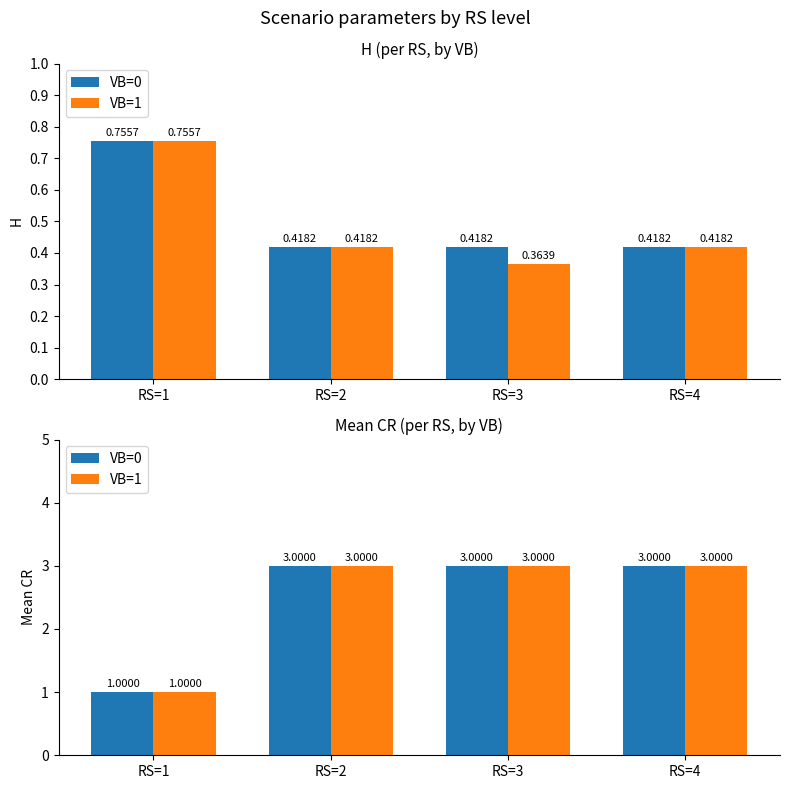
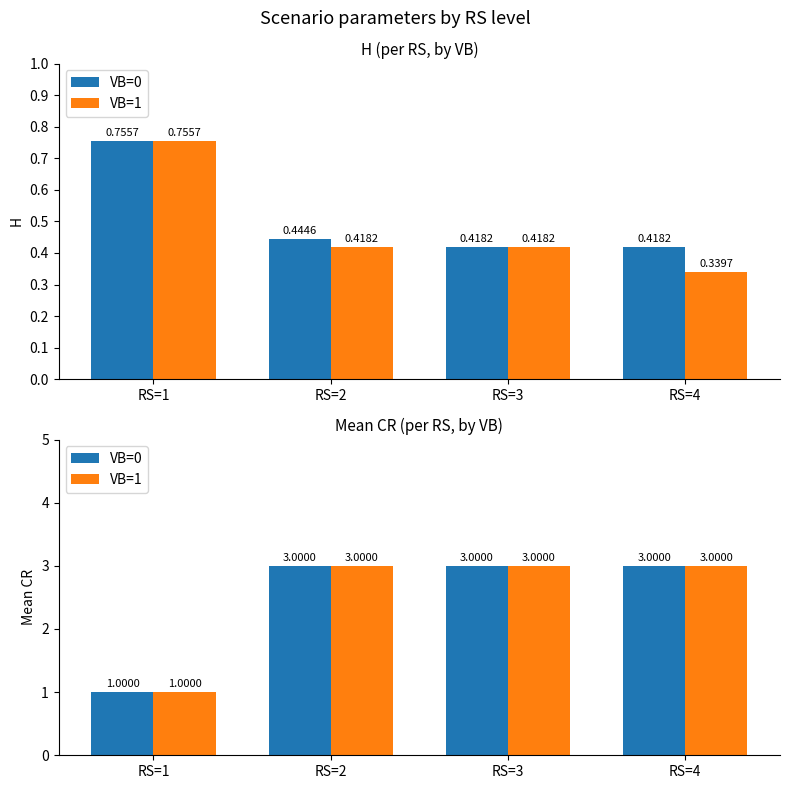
  {
    "H (per RS, by VB)": {
      "VB=0": {
        "RS=1": 0.7557,
-       "RS=2": 0.4182,
+       "RS=2": 0.4446,
        "RS=3": 0.4182,
        "RS=4": 0.4182
      },
      "VB=1": {
        "RS=1": 0.7557,
        "RS=2": 0.4182,
-       "RS=3": 0.3639,
-       "RS=4": 0.4182
+       "RS=3": 0.4182,
+       "RS=4": 0.3397
      }
    },
    "Mean CR (per RS, by VB)": {
      "VB=0": {
        "RS=1": 1.0000,
        "RS=2": 3.0000,
        "RS=3": 3.0000,
        "RS=4": 3.0000
      },
      "VB=1": {
        "RS=1": 1.0000,
        "RS=2": 3.0000,
        "RS=3": 3.0000,
        "RS=4": 3.0000
      }
    }
  }
